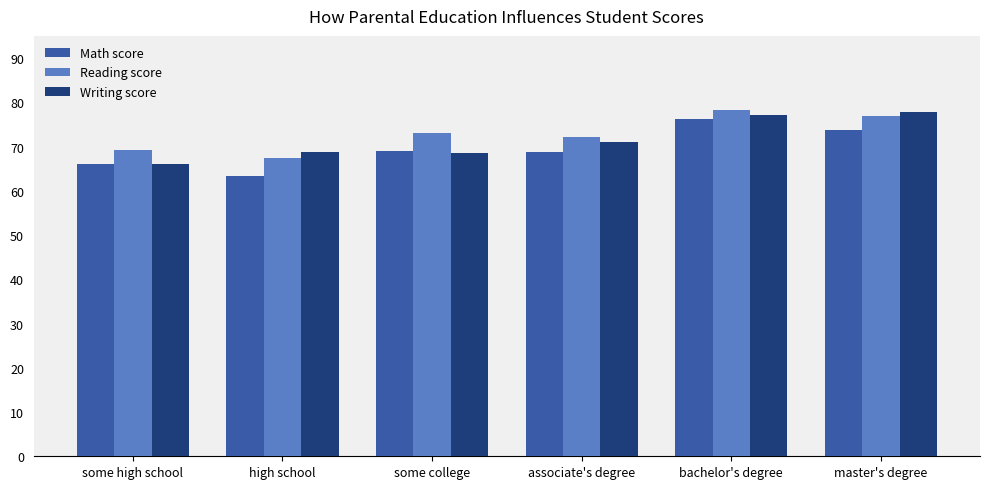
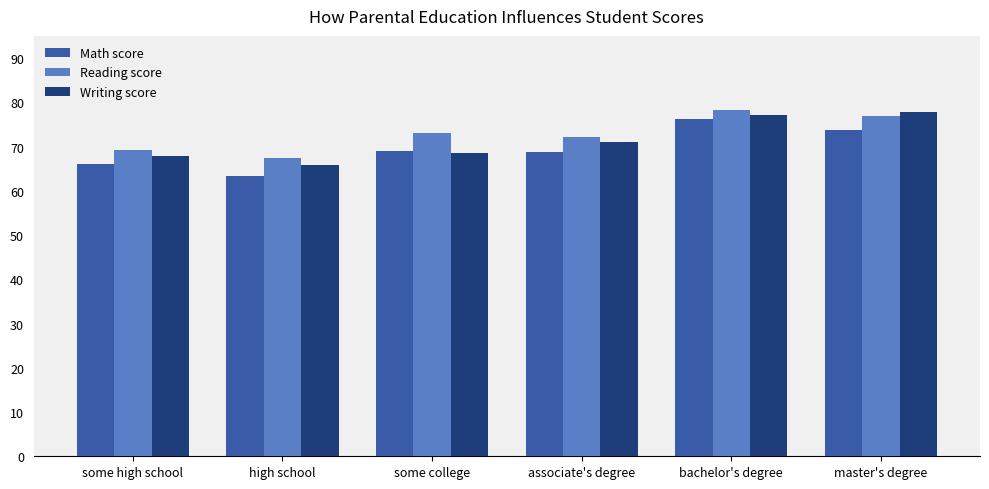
  {
    "Writing score": {
-     "some high school": 66,
-     "high school": 69,
+     "some high school": 68,
+     "high school": 66,
      "some college": 68,
      "associate's degree": 71,
      "bachelor's degree": 77,
      "master's degree": 78
    }
  }
